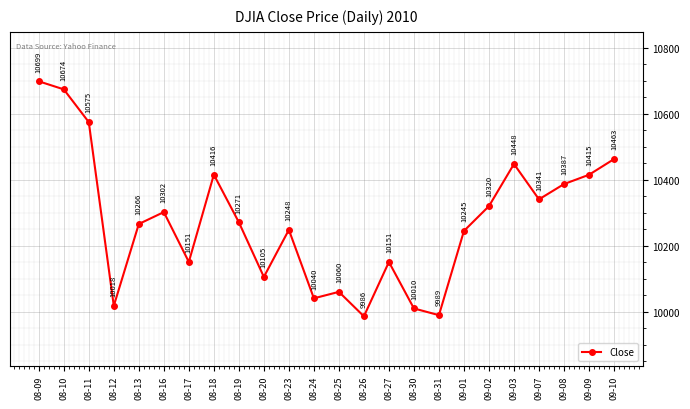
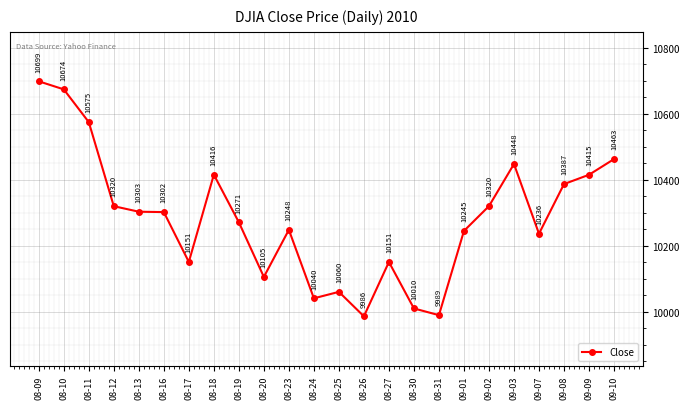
  {
    "08-09": 10699,
    "08-10": 10674,
    "08-11": 10575,
-   "08-12": 10018,
-   "08-13": 10266,
+   "08-12": 10320,
+   "08-13": 10303,
    "08-16": 10302,
    "08-17": 10151,
    "08-18": 10416,
    "08-19": 10271,
    "08-20": 10105,
    "08-23": 10248,
    "08-24": 10040,
    "08-25": 10060,
    "08-26": 9986,
    "08-27": 10151,
    "08-30": 10010,
    "08-31": 9989,
    "09-01": 10245,
    "09-02": 10320,
    "09-03": 10448,
-   "09-07": 10341,
+   "09-07": 10236,
    "09-08": 10387,
    "09-09": 10415,
    "09-10": 10463
  }
